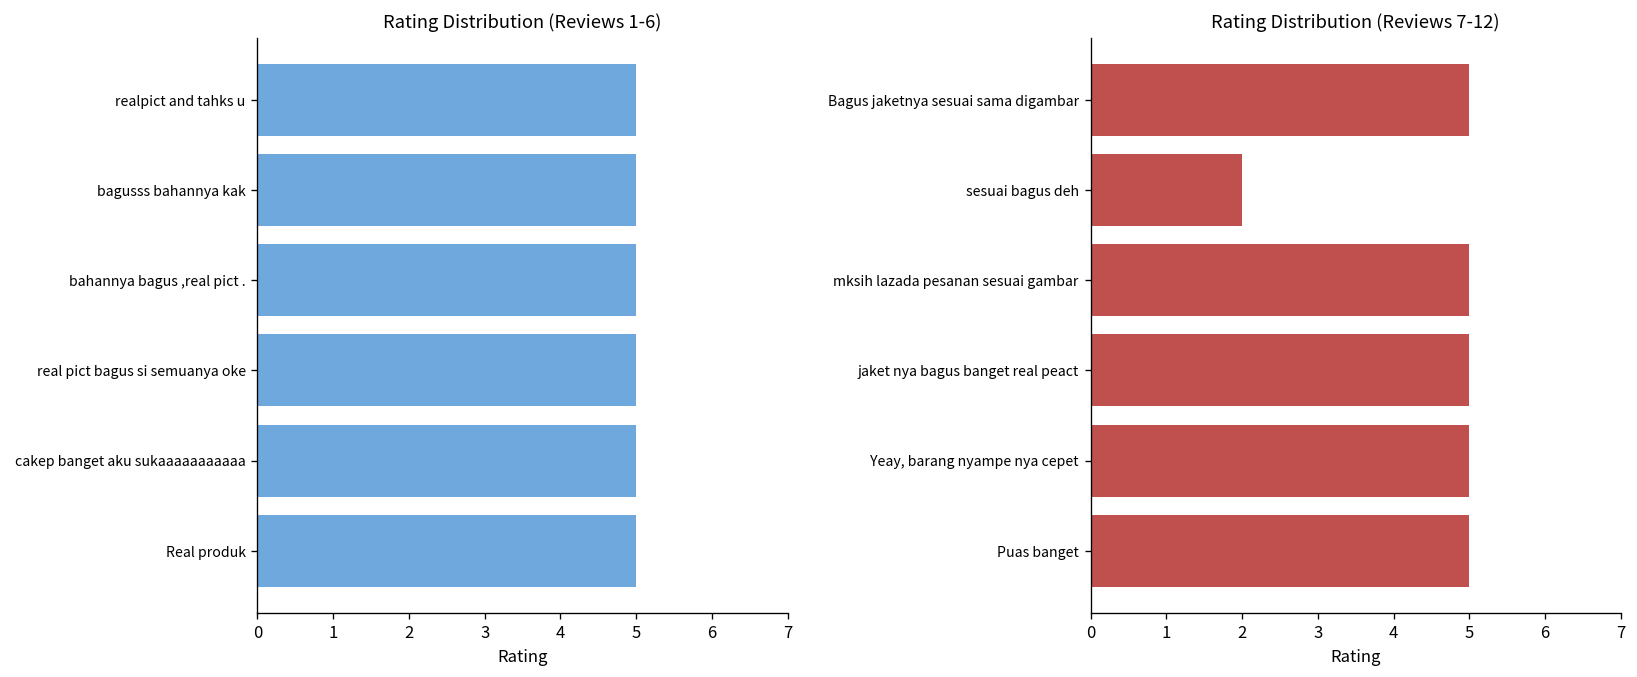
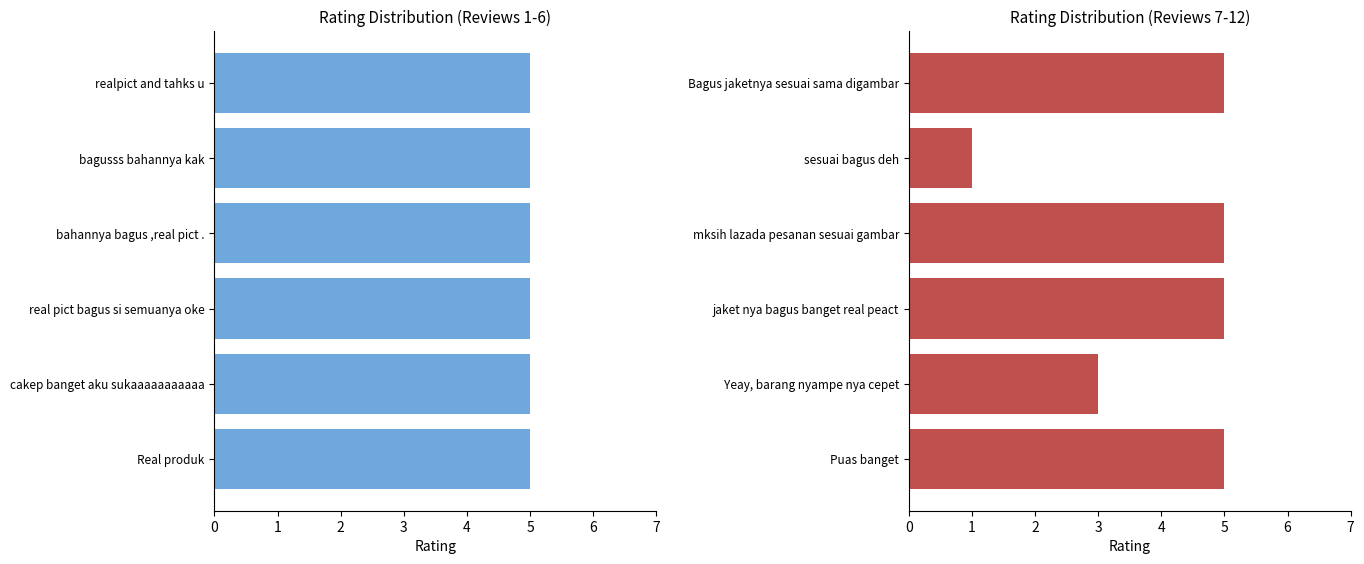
  {
    "Rating Distribution (Reviews 1-6)": {
      "realpict and tahks u": 5.0,
      "bagusss bahannya kak": 5.0,
      "bahannya bagus ,real pict .": 5.0,
      "real pict bagus si semuanya oke": 5.0,
      "cakep banget aku sukaaaaaaaaaaa": 5.0,
      "Real produk": 5.0
    },
    "Rating Distribution (Reviews 7-12)": {
      "Bagus jaketnya sesuai sama digambar": 5,
-     "sesuai bagus deh": 2,
+     "sesuai bagus deh": 1,
      "mksih lazada pesanan sesuai gambar": 5,
      "jaket nya bagus banget real peact": 5,
-     "Yeay, barang nyampe nya cepet": 5,
+     "Yeay, barang nyampe nya cepet": 3,
      "Puas banget": 5
    }
  }
